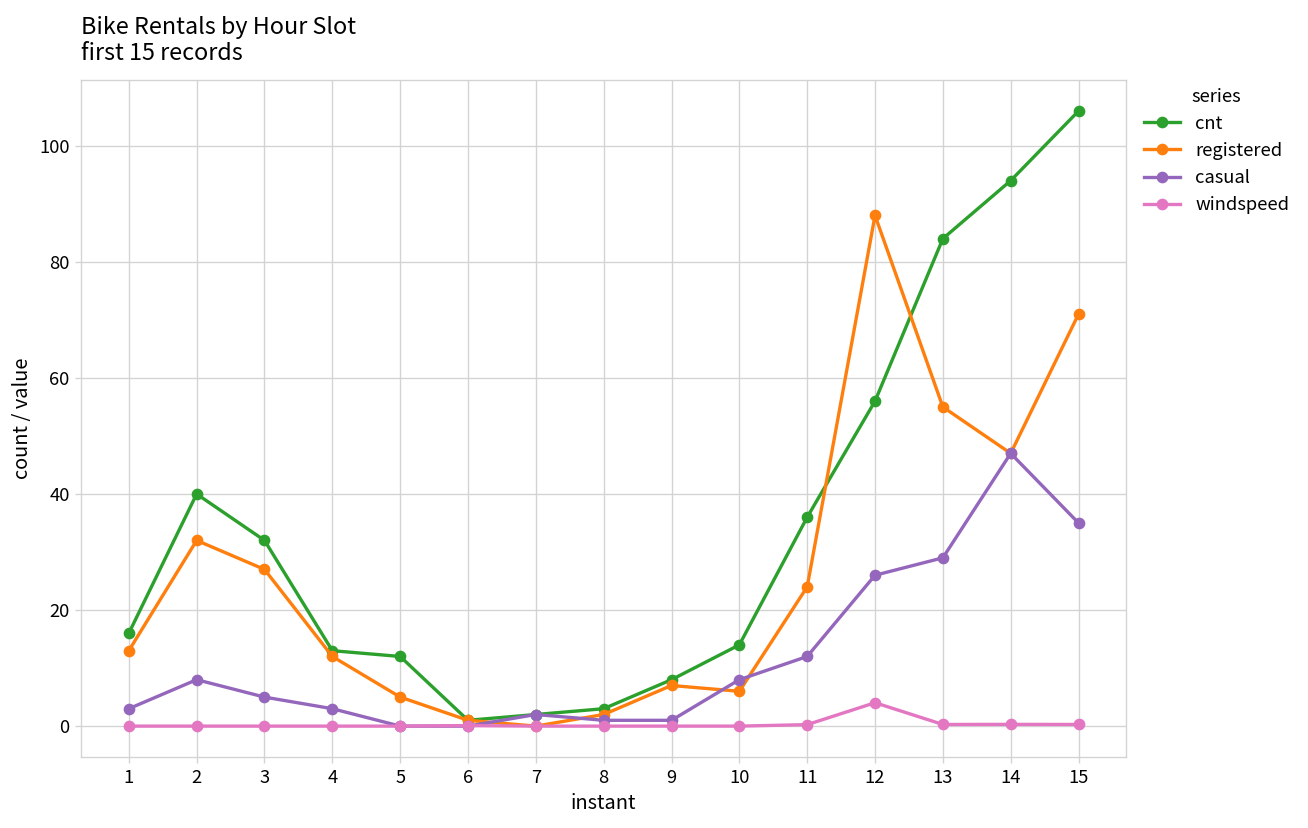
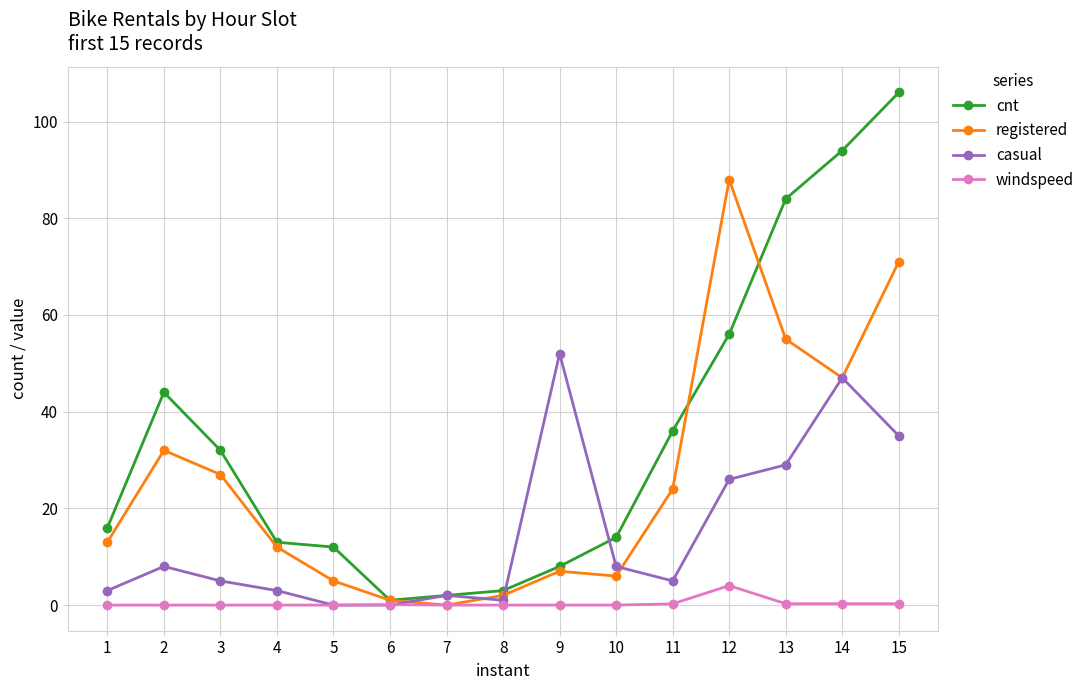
  {
    "cnt": {
      "1": 16,
-     "2": 40,
+     "2": 44,
      "3": 32,
      "4": 13,
      "5": 12,
      "8": 3,
      "9": 8,
      "10": 14,
      "11": 36,
      "12": 56,
      "13": 84,
      "14": 94,
      "15": 106
    },
    "registered": {
      "1": 13,
      "2": 32,
      "3": 27,
      "4": 12,
      "5": 5,
      "8": 2,
      "9": 7,
      "10": 6,
      "11": 24,
      "12": 88,
      "13": 55,
      "15": 71
    },
    "casual": {
      "1": 3,
      "2": 8,
      "3": 5,
      "4": 3,
      "8": 1,
-     "9": 1,
+     "9": 52,
      "10": 8,
-     "11": 12,
+     "11": 5,
      "12": 26,
      "13": 29,
      "15": 35
    },
    "windspeed": {
      "1": 0,
      "2": 0,
      "3": 0,
      "4": 0,
      "8": 0,
      "9": 0,
      "10": 0,
      "11": 0,
      "12": 4,
      "13": 0,
      "14": 0,
      "15": 0
    }
  }
